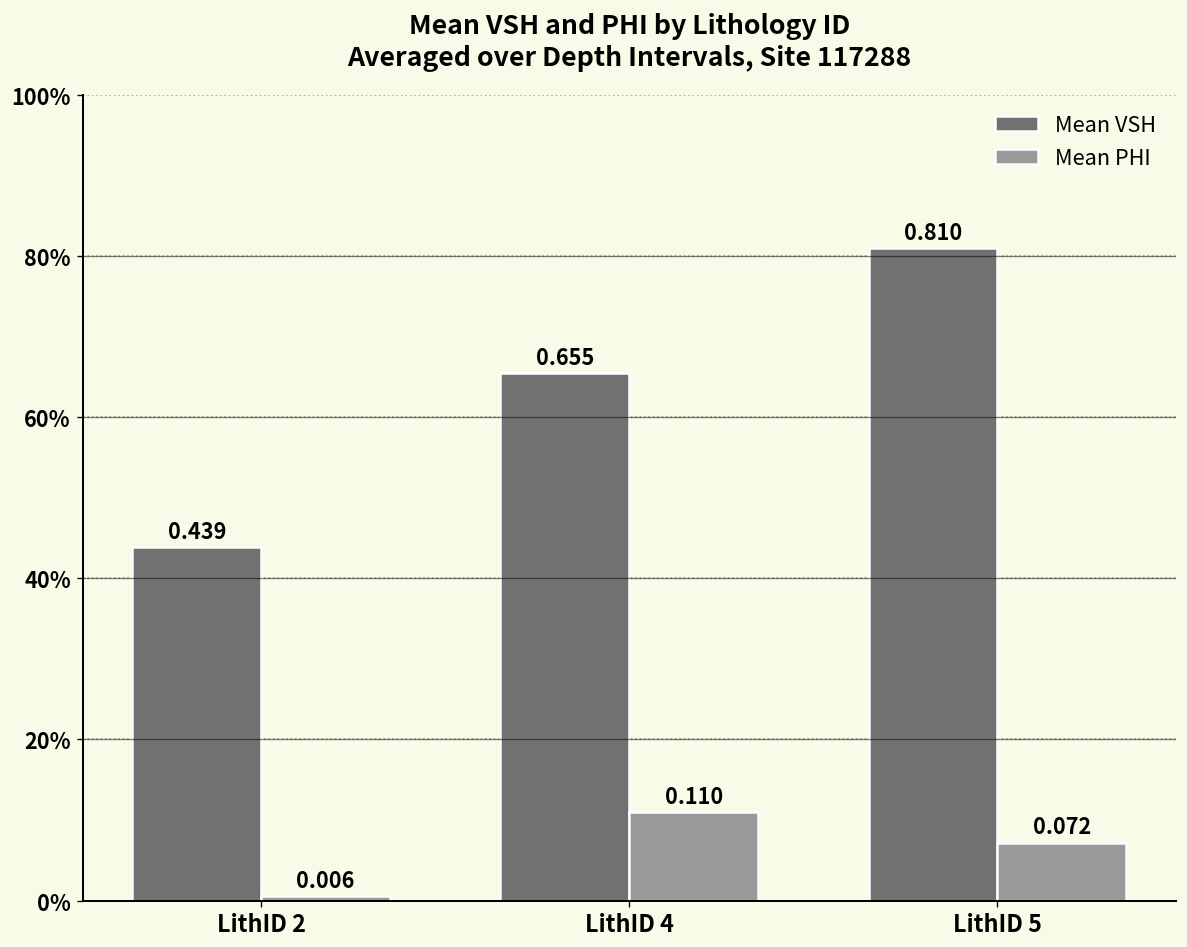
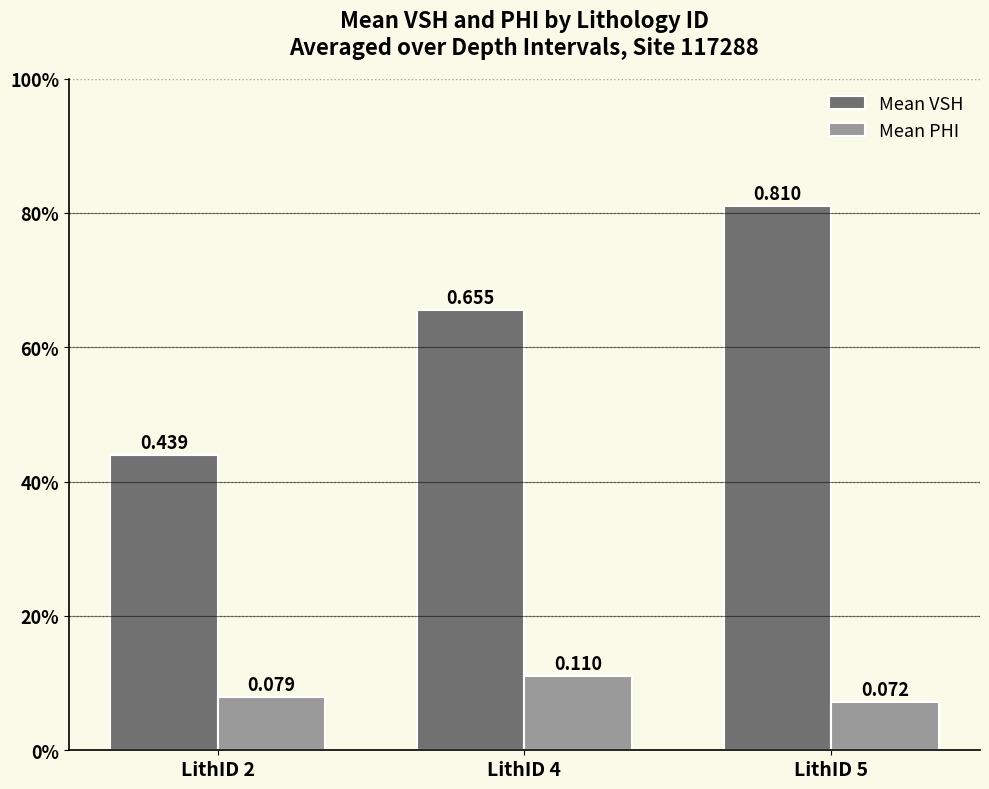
  {
    "Mean VSH": {
      "LithID 2": 0.439,
      "LithID 4": 0.655,
      "LithID 5": 0.810
    },
    "Mean PHI": {
-     "LithID 2": 0.006,
+     "LithID 2": 0.079,
      "LithID 4": 0.110,
      "LithID 5": 0.072
    }
  }
